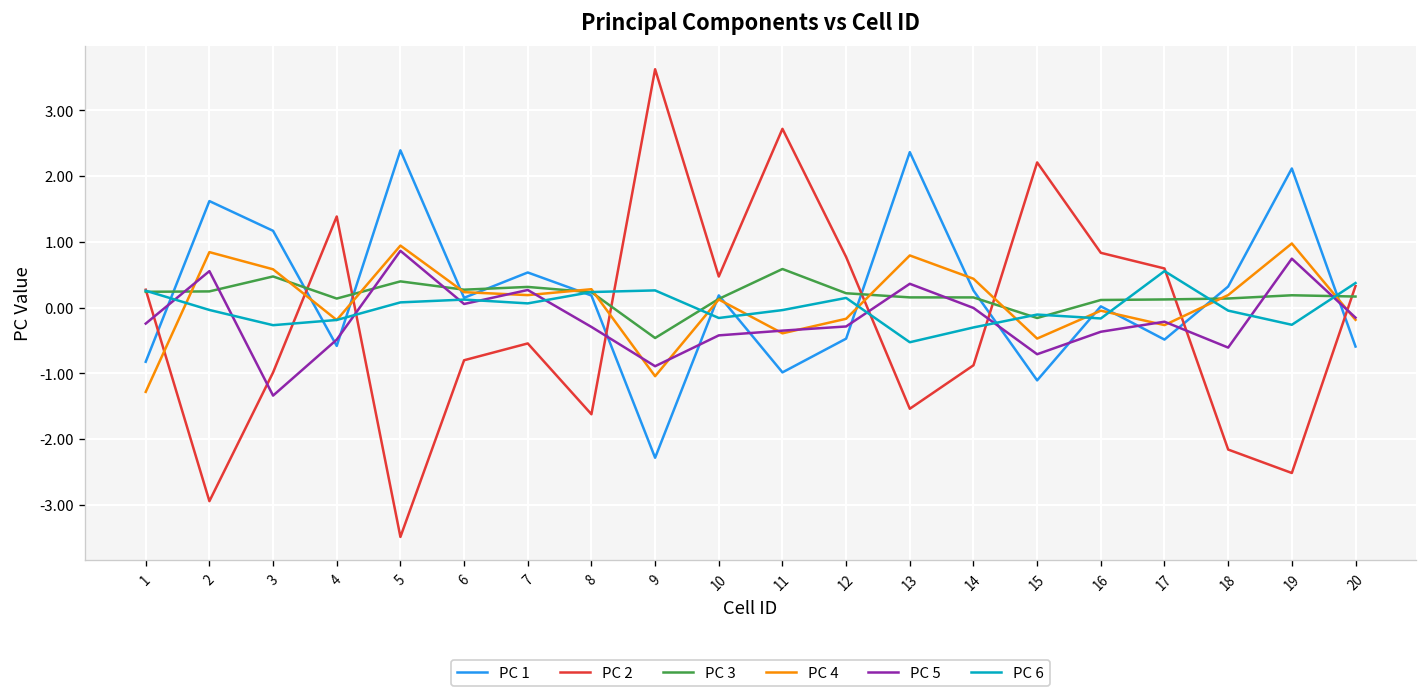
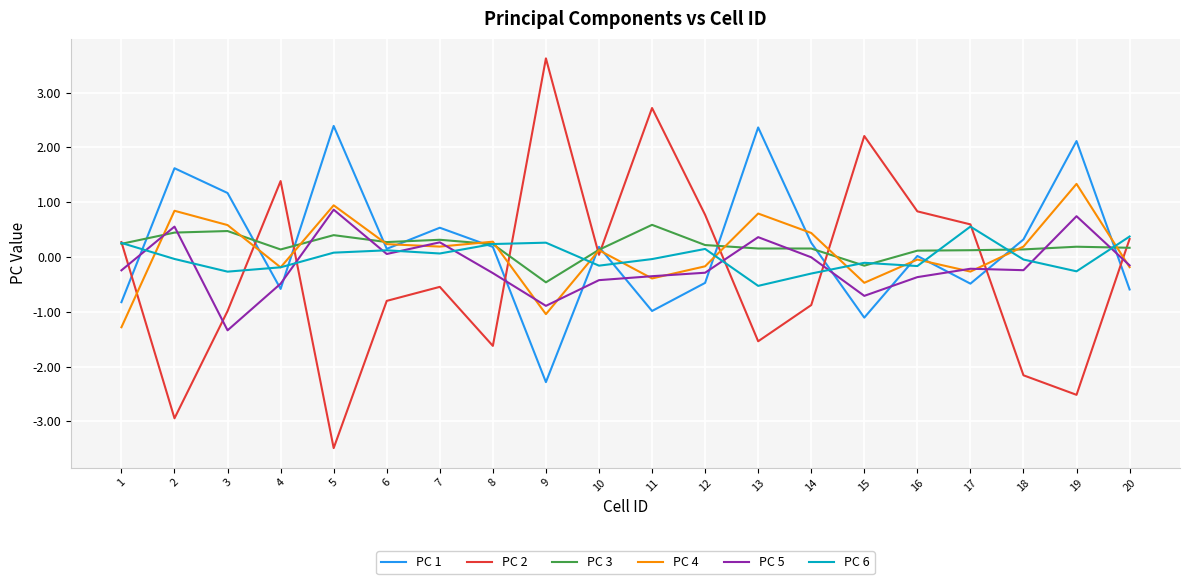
  {
    "PC 1": {
      "1": -0.8,
      "2": 1.6,
      "3": 1.2,
      "4": -0.6,
      "5": 2.4,
      "7": 0.5,
      "8": 0.2,
      "9": -2.3,
      "10": 0.2,
      "11": -1.0,
      "12": -0.5,
      "13": 2.4,
      "14": 0.3,
      "15": -1.1,
      "16": 0.0,
      "17": -0.5,
      "18": 0.3,
      "19": 2.1,
      "20": -0.6
    },
    "PC 2": {
      "2": -2.9,
      "3": -1.0,
      "4": 1.4,
      "5": -3.5,
      "6": -0.8,
      "7": -0.5,
      "8": -1.6,
      "9": 3.6,
-     "10": 0.5,
+     "10": 0.0,
      "11": 2.7,
      "12": 0.8,
      "13": -1.5,
      "14": -0.9,
      "15": 2.2,
      "16": 0.8,
      "18": -2.2,
      "19": -2.5
    },
    "PC 3": {
-     "2": 0.2,
+     "2": 0.4,
      "3": 0.5,
      "4": 0.1,
      "5": 0.4,
      "9": -0.5,
      "11": 0.6,
      "12": 0.2,
      "13": 0.2,
      "14": 0.2,
      "15": -0.2,
      "16": 0.1,
      "17": 0.1,
      "18": 0.1,
      "19": 0.2,
      "20": 0.2
    },
    "PC 4": {
      "1": -1.3,
      "2": 0.8,
      "3": 0.6,
      "5": 0.9,
      "7": 0.2,
      "9": -1.0,
      "12": -0.2,
      "13": 0.8,
      "14": 0.4,
      "15": -0.5,
      "16": 0.0,
      "17": -0.3,
      "18": 0.2,
-     "19": 1.0
+     "19": 1.3
    },
    "PC 5": {
      "1": -0.2,
      "2": 0.6,
      "3": -1.3,
      "4": -0.5,
      "5": 0.9,
      "6": 0.1,
      "8": -0.3,
      "9": -0.9,
      "10": -0.4,
      "12": -0.3,
      "13": 0.4,
      "14": 0.0,
      "15": -0.7,
      "16": -0.4,
      "17": -0.2,
-     "18": -0.6,
+     "18": -0.2,
      "19": 0.7
    },
    "PC 6": {
      "2": 0.0,
      "3": -0.3,
      "5": 0.1,
      "7": 0.1,
      "9": 0.3,
      "10": -0.2,
      "11": 0.0,
      "12": 0.1,
      "13": -0.5,
      "14": -0.3,
      "15": -0.1,
      "16": -0.2,
      "18": 0.0,
      "19": -0.3
    }
  }
